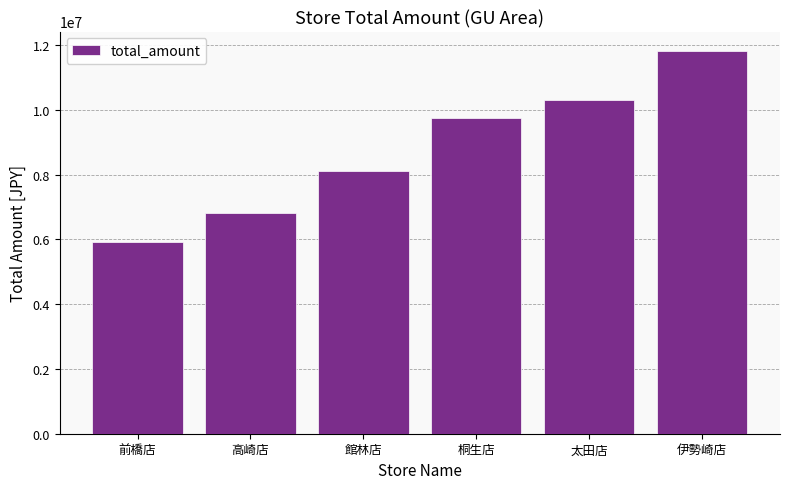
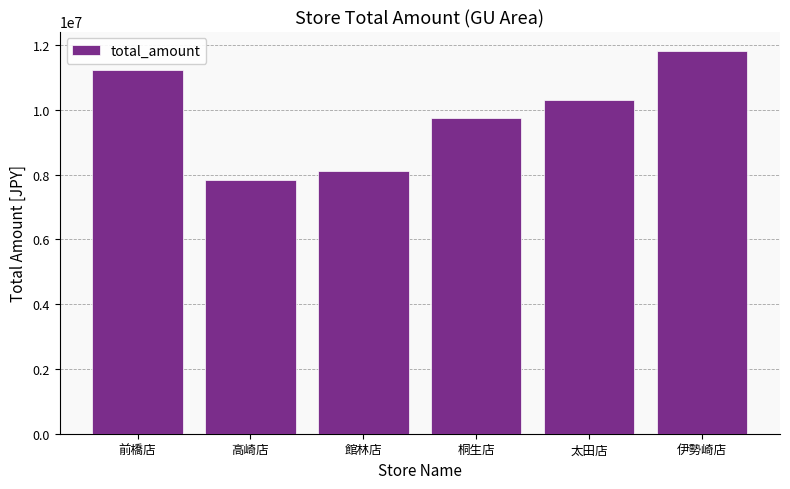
  {
-   "前橋店": 5900000,
-   "高崎店": 6800000,
+   "前橋店": 11200000,
+   "高崎店": 7800000,
    "館林店": 8100000,
    "桐生店": 9800000,
    "太田店": 10300000,
    "伊勢崎店": 11800000
  }
